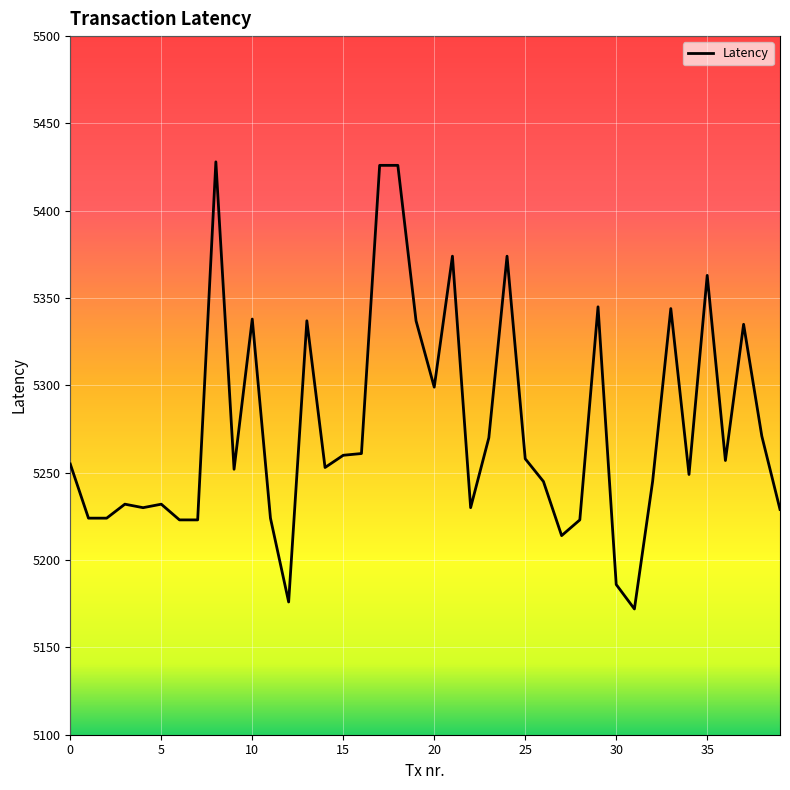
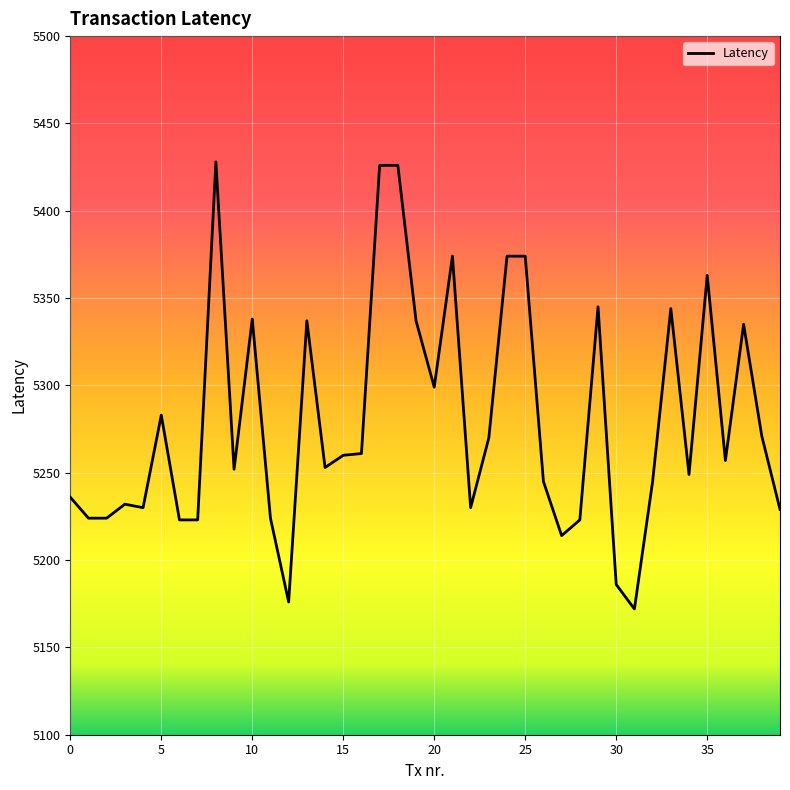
  {
-   "0": 5255,
-   "5": 5232,
+   "0": 5236,
+   "5": 5283,
    "10": 5338,
    "15": 5260,
    "20": 5299,
-   "25": 5258,
+   "25": 5374,
    "30": 5186,
    "35": 5363
  }
